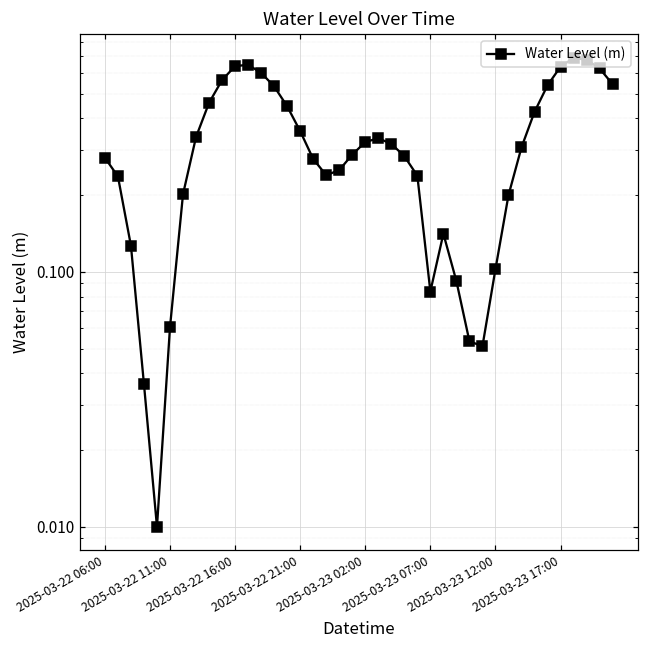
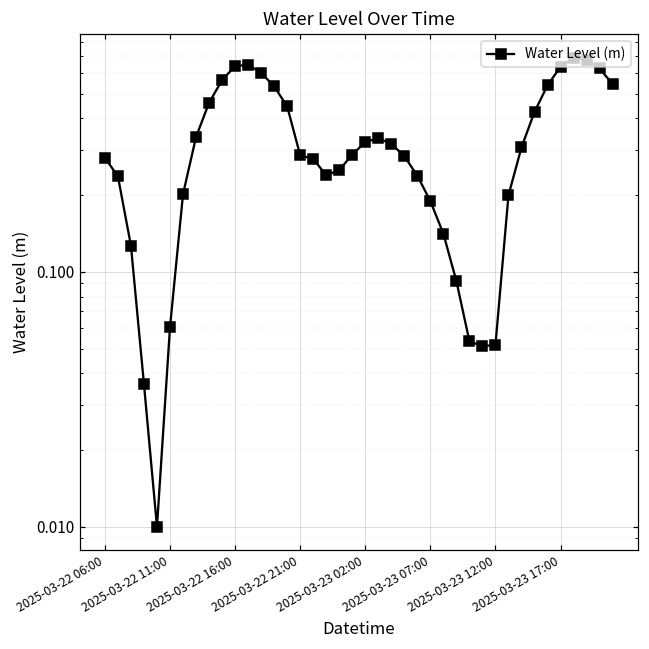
  {
    "2025-03-22 06:00": 0.28,
    "2025-03-22 11:00": 0.061,
    "2025-03-22 16:00": 0.64,
-   "2025-03-22 21:00": 0.36,
+   "2025-03-22 21:00": 0.29,
    "2025-03-23 02:00": 0.32,
-   "2025-03-23 07:00": 0.084,
-   "2025-03-23 12:00": 0.10,
+   "2025-03-23 07:00": 0.19,
+   "2025-03-23 12:00": 0.052,
    "2025-03-23 17:00": 0.64
  }
